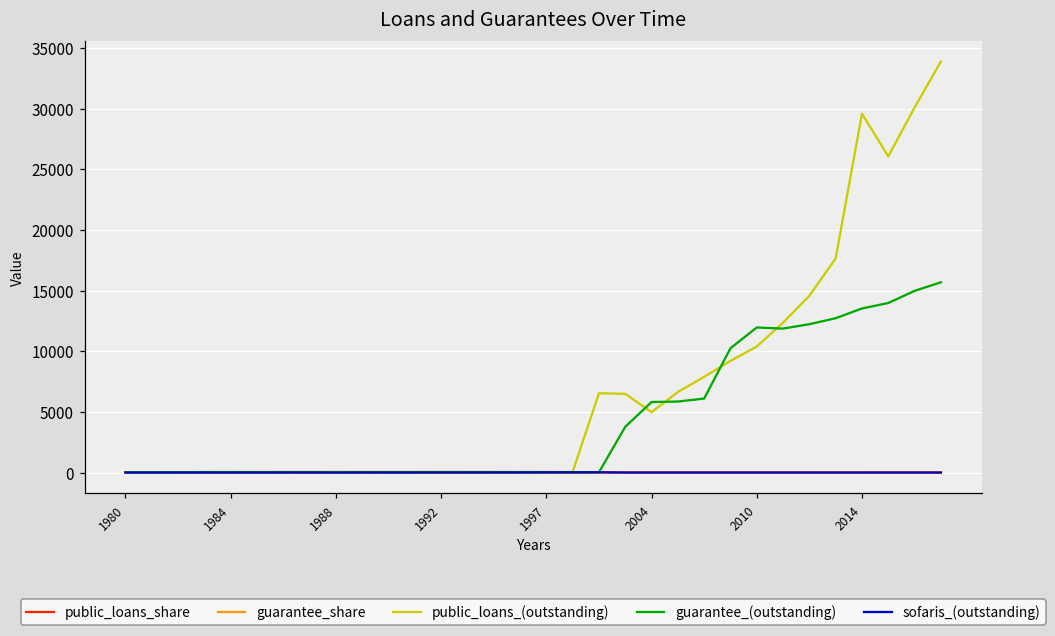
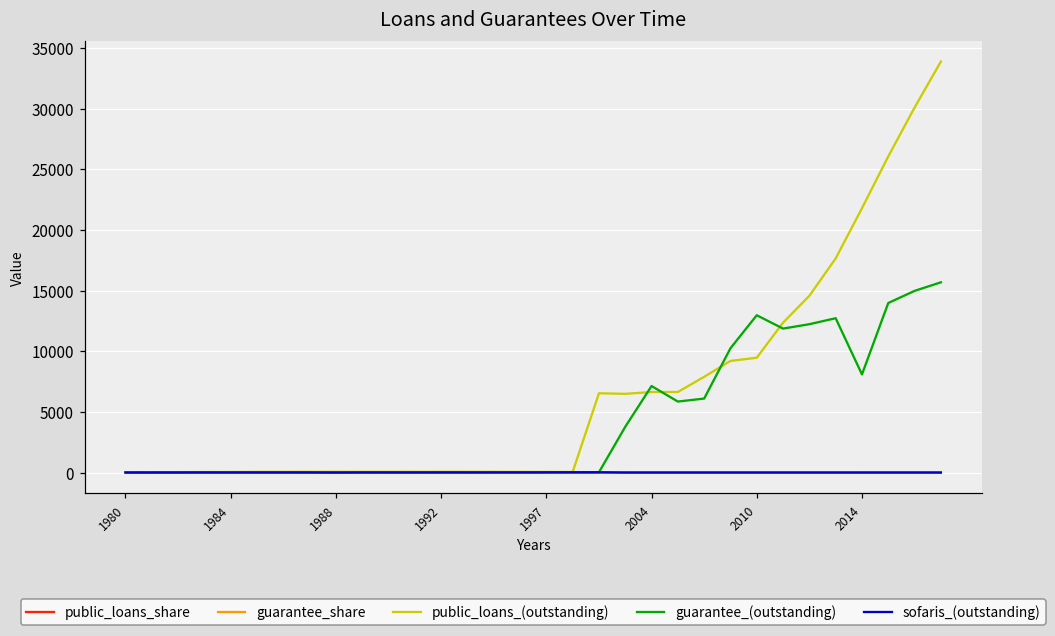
  {
    "sofaris_(outstanding)": {
      "2004": 0,
      "2010": 0,
      "2014": 0
    },
    "public_loans_(outstanding)": {
-     "2004": 5000,
-     "2010": 10400,
-     "2014": 29600
+     "2004": 6600,
+     "2010": 9500,
+     "2014": 21800
    },
    "guarantee_(outstanding)": {
-     "2004": 5800,
-     "2010": 12000,
-     "2014": 13500
+     "2004": 7100,
+     "2010": 13000,
+     "2014": 8100
    }
  }
